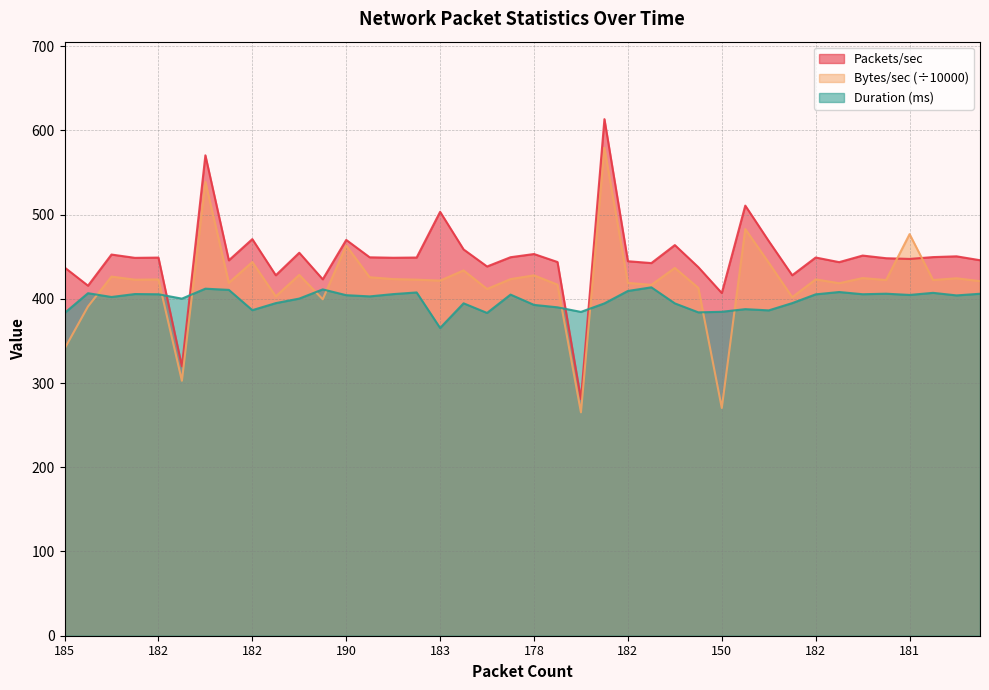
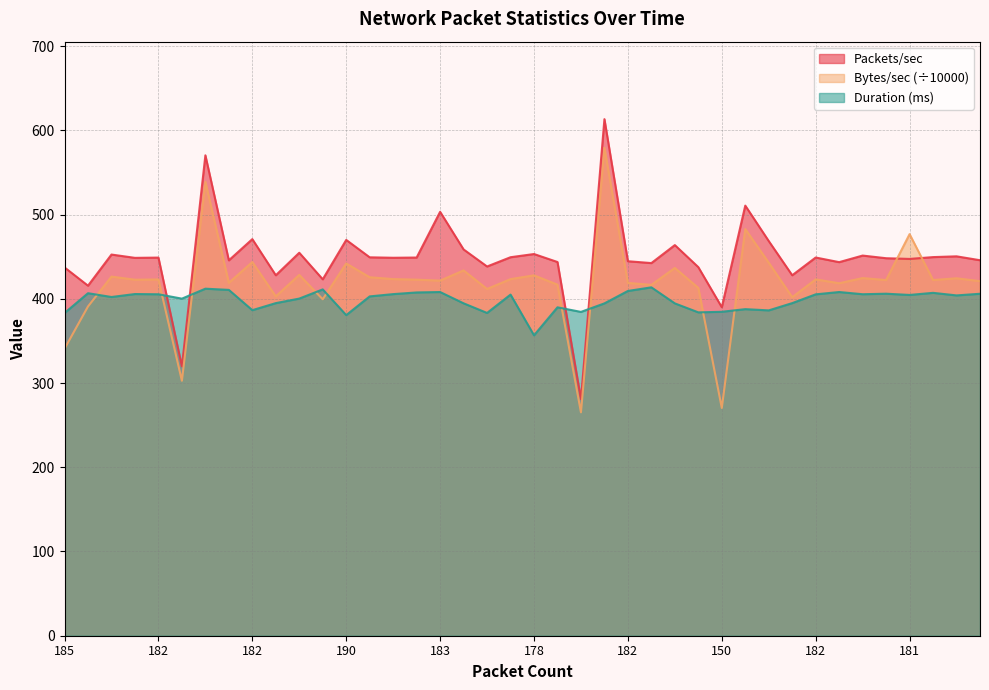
  {
    "Packets/sec": {
      "185": 440,
      "190": 470,
      "183": 500,
      "178": 450,
-     "150": 410,
+     "150": 390,
      "181": 450
    },
    "Bytes/sec (÷10000)": {
      "185": 340,
-     "190": 460,
+     "190": 440,
      "183": 420,
      "178": 430,
      "150": 270,
      "181": 480
    },
    "Duration (ms)": {
      "185": 380,
-     "190": 400,
-     "183": 370,
-     "178": 390,
+     "190": 380,
+     "183": 410,
+     "178": 360,
      "150": 380,
      "181": 400
    }
  }
